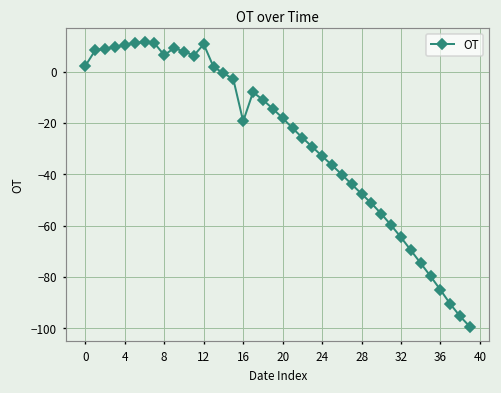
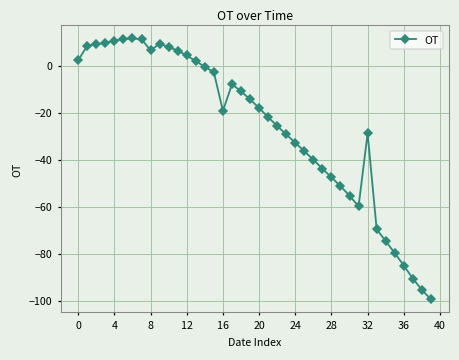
  {
    "0": 2,
    "4": 10,
    "8": 6,
-   "12": 11,
+   "12": 4,
    "16": -19,
    "20": -18,
    "24": -33,
    "28": -48,
-   "32": -65,
+   "32": -29,
    "36": -85
  }
